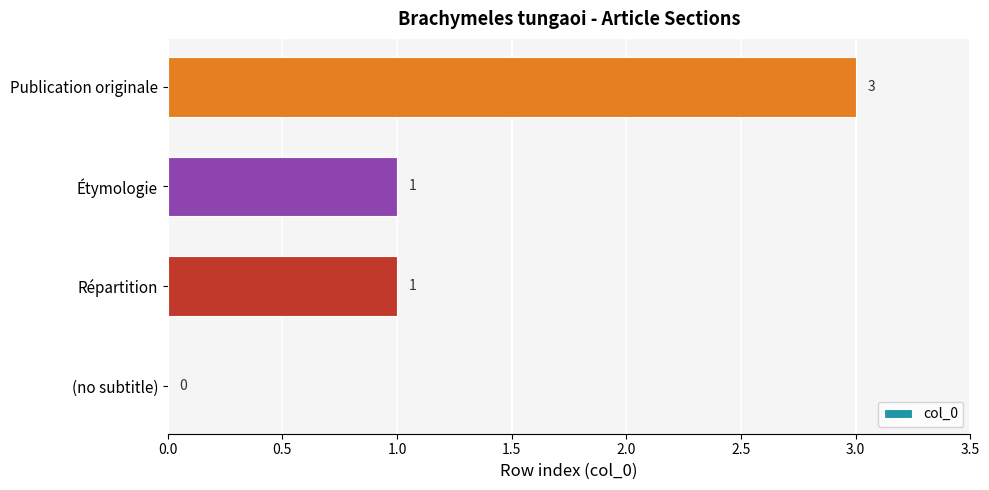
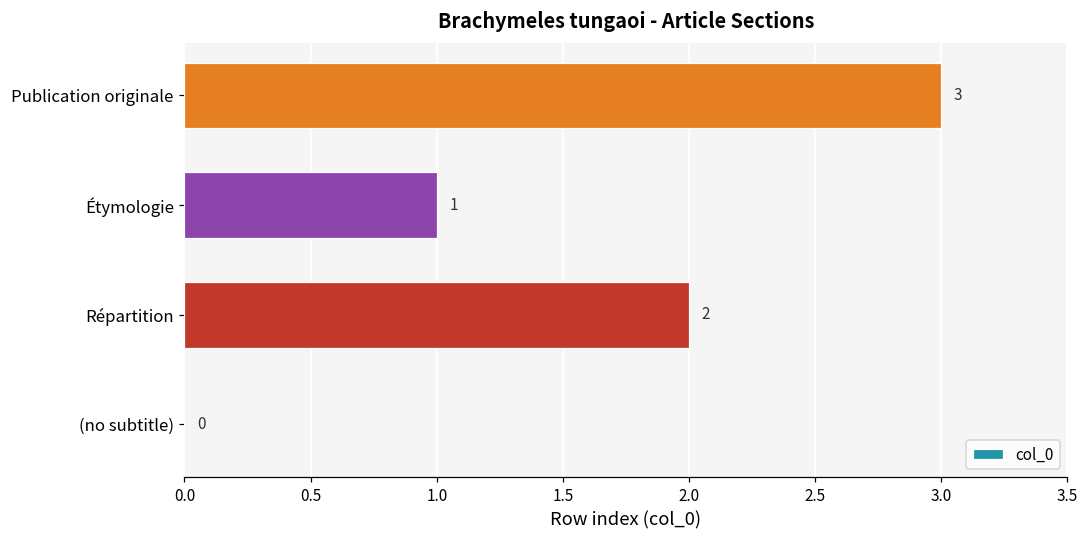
  {
    "Publication originale": 3,
    "Étymologie": 1,
-   "Répartition": 1,
+   "Répartition": 2,
    "(no subtitle)": 0
  }
